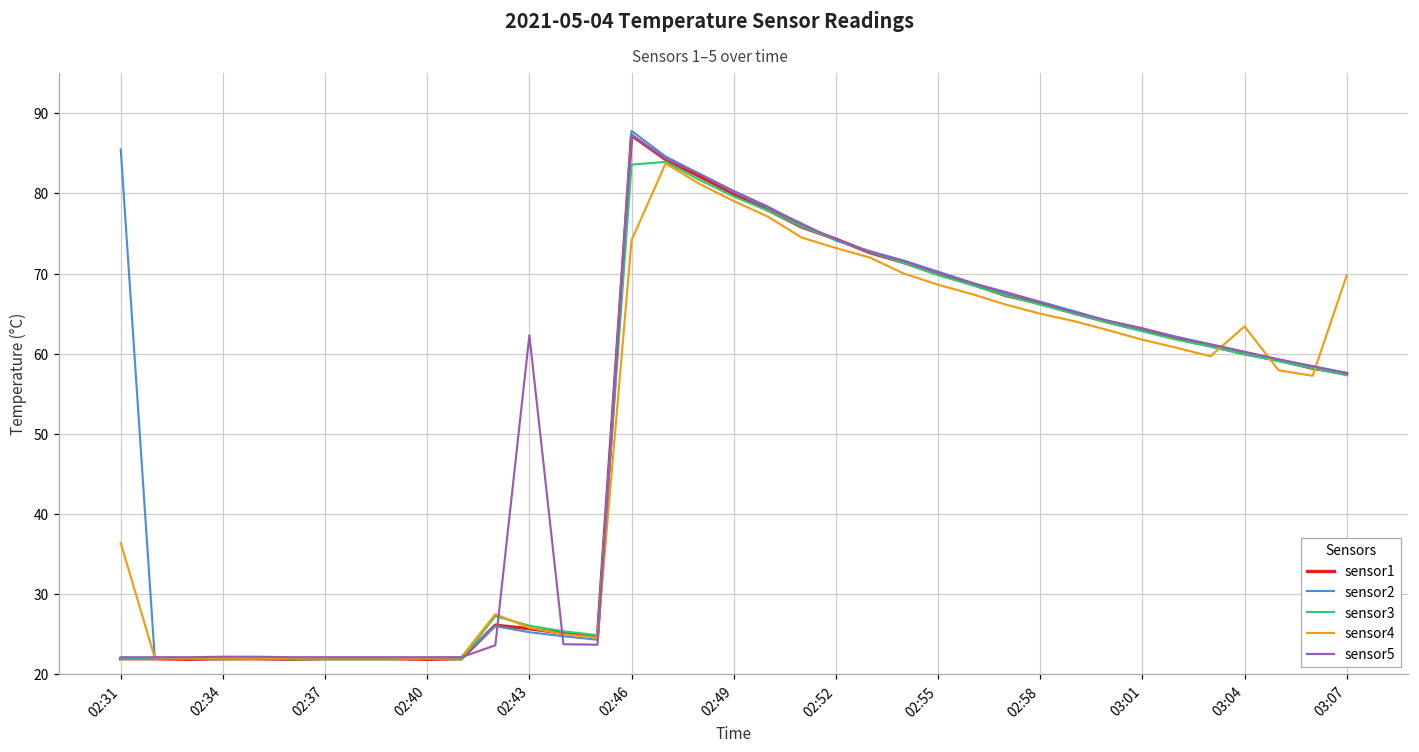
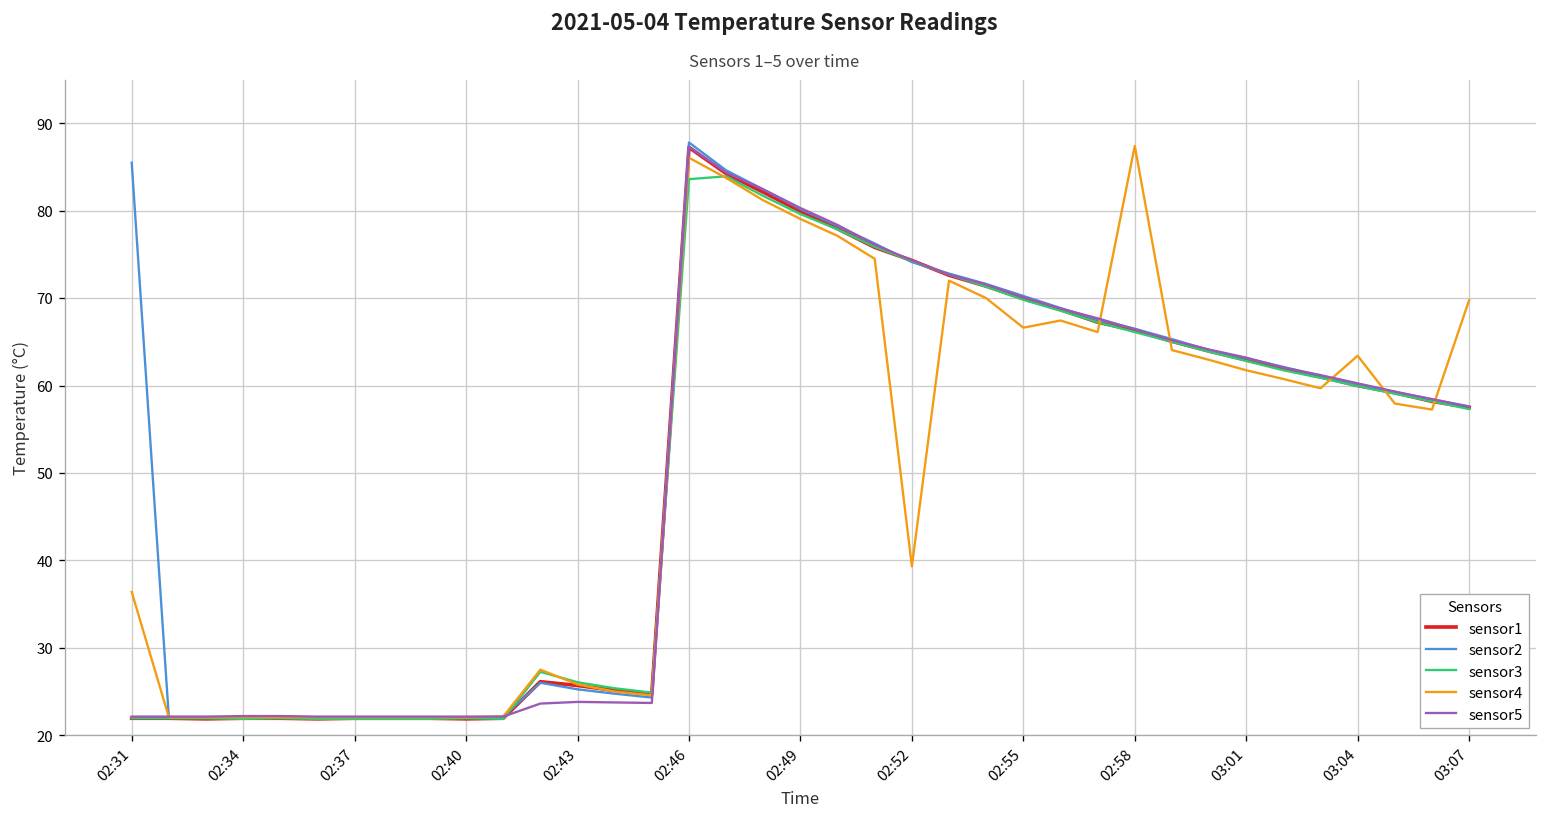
  {
    "sensor2": {
      "02:31": 86,
      "02:43": 25,
      "02:46": 88
    },
    "sensor3": {
      "02:46": 84
    },
    "sensor4": {
      "02:31": 36,
-     "02:46": 74,
+     "02:46": 86,
      "02:49": 79,
-     "02:52": 73,
-     "02:55": 69,
-     "02:58": 65,
+     "02:52": 39,
+     "02:55": 67,
+     "02:58": 87,
      "03:01": 62,
      "03:04": 63,
      "03:07": 70
    },
    "sensor5": {
-     "02:43": 62
+     "02:43": 24
    }
  }
